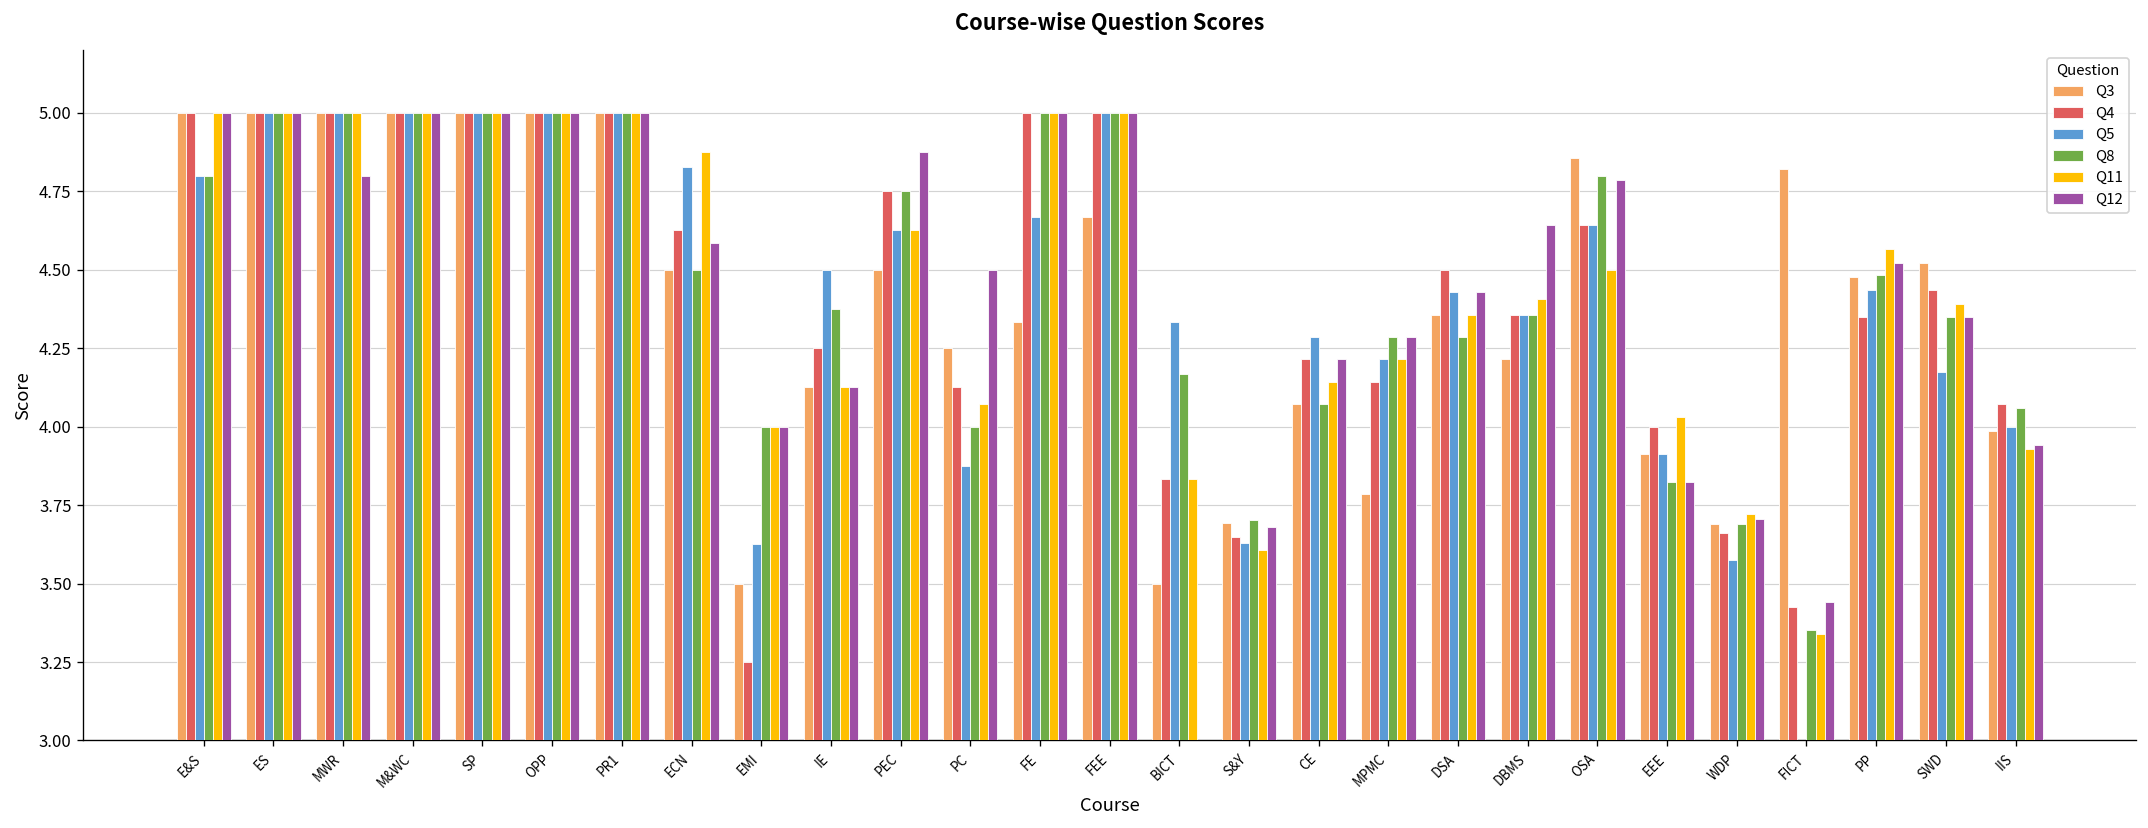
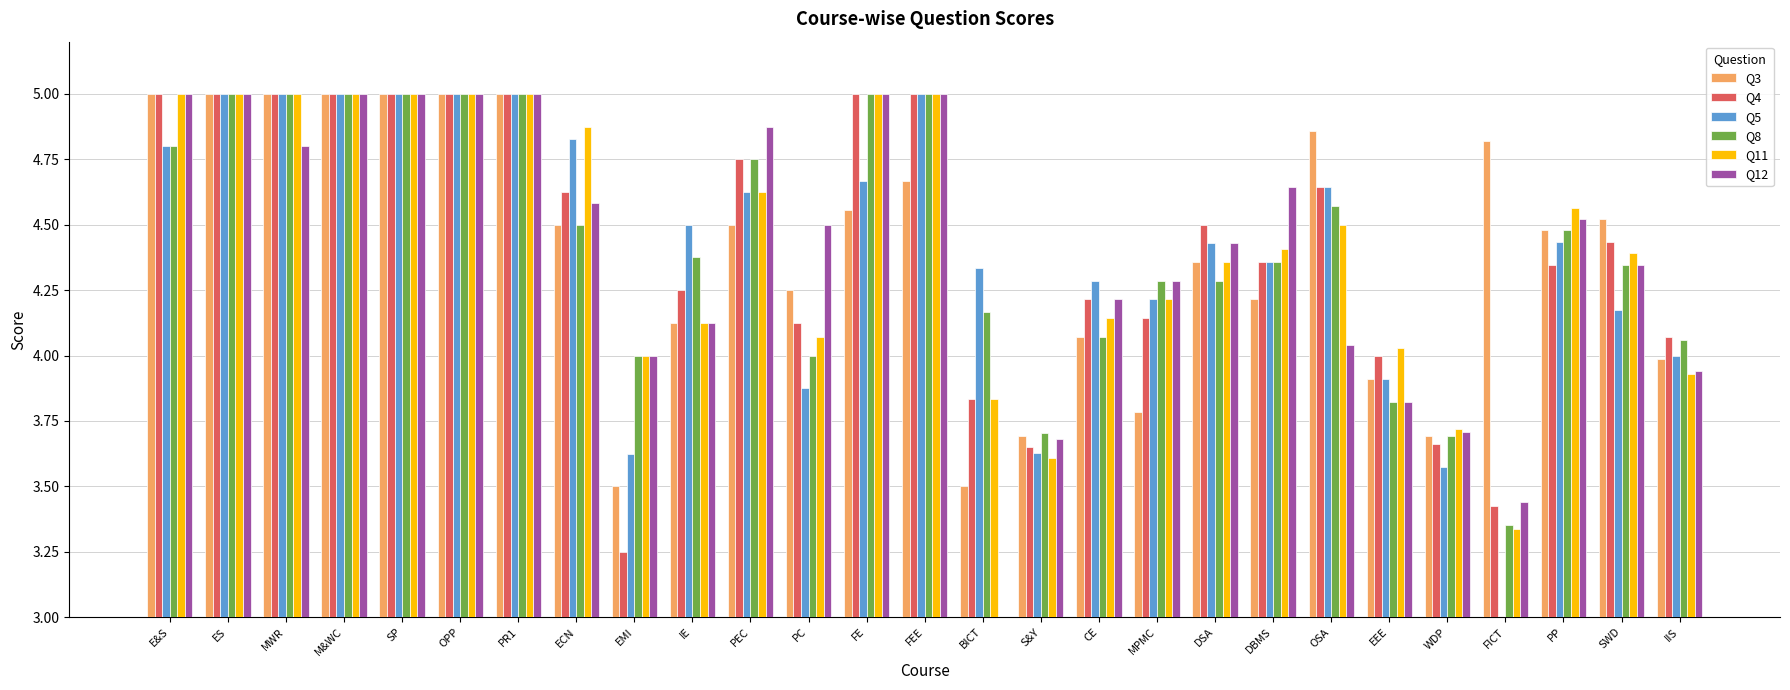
  {
    "Q3": {
      "E&S": 5.00,
      "ES": 5.00,
      "MWR": 5.00,
      "M&WC": 5.00,
      "SP": 5.00,
      "OPP": 5.00,
      "PR1": 5.00,
      "ECN": 4.50,
      "EMI": 3.50,
      "IE": 4.13,
      "PEC": 4.50,
      "PC": 4.25,
-     "FE": 4.33,
+     "FE": 4.56,
      "FEE": 4.67,
      "BICT": 3.50,
      "S&Y": 3.69,
      "CE": 4.07,
      "MPMC": 3.79,
      "DSA": 4.36,
      "DBMS": 4.21,
      "OSA": 4.86,
      "EEE": 3.91,
      "WDP": 3.69,
      "FICT": 4.82,
      "PP": 4.48,
      "SWD": 4.52,
      "IIS": 3.99
    },
    "Q4": {
      "E&S": 5.00,
      "ES": 5.00,
      "MWR": 5.00,
      "M&WC": 5.00,
      "SP": 5.00,
      "OPP": 5.00,
      "PR1": 5.00,
      "ECN": 4.63,
      "EMI": 3.25,
      "IE": 4.25,
      "PEC": 4.75,
      "PC": 4.13,
      "FE": 5.00,
      "FEE": 5.00,
      "BICT": 3.83,
      "S&Y": 3.65,
      "CE": 4.21,
      "MPMC": 4.14,
      "DSA": 4.50,
      "DBMS": 4.36,
      "OSA": 4.64,
      "EEE": 4.00,
      "WDP": 3.66,
      "FICT": 3.43,
      "PP": 4.35,
      "SWD": 4.43,
      "IIS": 4.07
    },
    "Q5": {
      "E&S": 4.80,
      "ES": 5.00,
      "MWR": 5.00,
      "M&WC": 5.00,
      "SP": 5.00,
      "OPP": 5.00,
      "PR1": 5.00,
      "ECN": 4.83,
      "EMI": 3.63,
      "IE": 4.50,
      "PEC": 4.63,
      "PC": 3.88,
      "FE": 4.67,
      "FEE": 5.00,
      "BICT": 4.33,
      "S&Y": 3.63,
      "CE": 4.29,
      "MPMC": 4.21,
      "DSA": 4.43,
      "DBMS": 4.36,
      "OSA": 4.64,
      "EEE": 3.91,
      "WDP": 3.57,
      "FICT": 3.00,
      "PP": 4.43,
      "SWD": 4.17,
      "IIS": 4.00
    },
    "Q8": {
      "E&S": 4.80,
      "ES": 5.00,
      "MWR": 5.00,
      "M&WC": 5.00,
      "SP": 5.00,
      "OPP": 5.00,
      "PR1": 5.00,
      "ECN": 4.50,
      "EMI": 4.00,
      "IE": 4.38,
      "PEC": 4.75,
      "PC": 4.00,
      "FE": 5.00,
      "FEE": 5.00,
      "BICT": 4.17,
      "S&Y": 3.70,
      "CE": 4.07,
      "MPMC": 4.29,
      "DSA": 4.29,
      "DBMS": 4.36,
-     "OSA": 4.80,
+     "OSA": 4.57,
      "EEE": 3.82,
      "WDP": 3.69,
      "FICT": 3.35,
      "PP": 4.48,
      "SWD": 4.35,
      "IIS": 4.06
    },
    "Q11": {
      "E&S": 5.00,
      "ES": 5.00,
      "MWR": 5.00,
      "M&WC": 5.00,
      "SP": 5.00,
      "OPP": 5.00,
      "PR1": 5.00,
      "ECN": 4.88,
      "EMI": 4.00,
      "IE": 4.13,
      "PEC": 4.63,
      "PC": 4.07,
      "FE": 5.00,
      "FEE": 5.00,
      "BICT": 3.83,
      "S&Y": 3.61,
      "CE": 4.14,
      "MPMC": 4.21,
      "DSA": 4.36,
      "DBMS": 4.41,
      "OSA": 4.50,
      "EEE": 4.03,
      "WDP": 3.72,
      "FICT": 3.34,
      "PP": 4.57,
      "SWD": 4.39,
      "IIS": 3.93
    },
    "Q12": {
      "E&S": 5.00,
      "ES": 5.00,
      "MWR": 4.80,
      "M&WC": 5.00,
      "SP": 5.00,
      "OPP": 5.00,
      "PR1": 5.00,
      "ECN": 4.59,
      "EMI": 4.00,
      "IE": 4.13,
      "PEC": 4.88,
      "PC": 4.50,
      "FE": 5.00,
      "FEE": 5.00,
      "BICT": 3.00,
      "S&Y": 3.68,
      "CE": 4.21,
      "MPMC": 4.29,
      "DSA": 4.43,
      "DBMS": 4.64,
-     "OSA": 4.79,
+     "OSA": 4.04,
      "EEE": 3.82,
      "WDP": 3.71,
      "FICT": 3.44,
      "PP": 4.52,
      "SWD": 4.35,
      "IIS": 3.94
    }
  }
